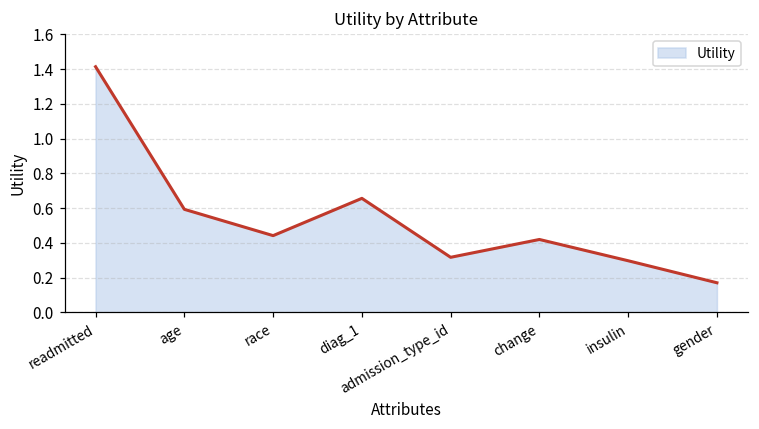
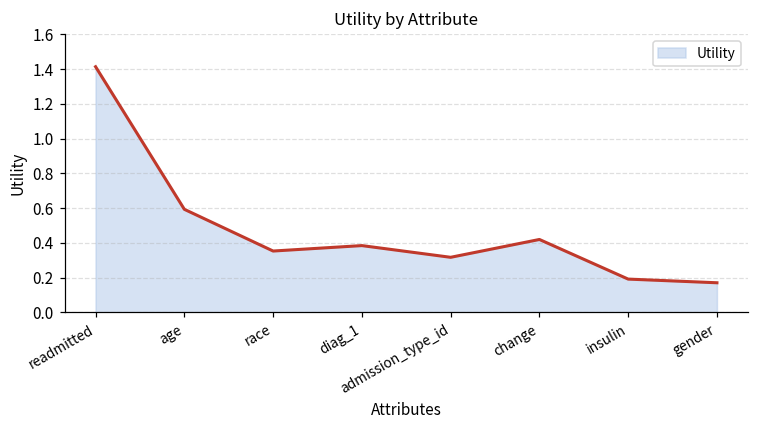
  {
    "readmitted": 1.41,
    "age": 0.59,
-   "race": 0.44,
-   "diag_1": 0.66,
+   "race": 0.35,
+   "diag_1": 0.38,
    "admission_type_id": 0.32,
    "change": 0.42,
-   "insulin": 0.30,
+   "insulin": 0.19,
    "gender": 0.17
  }
